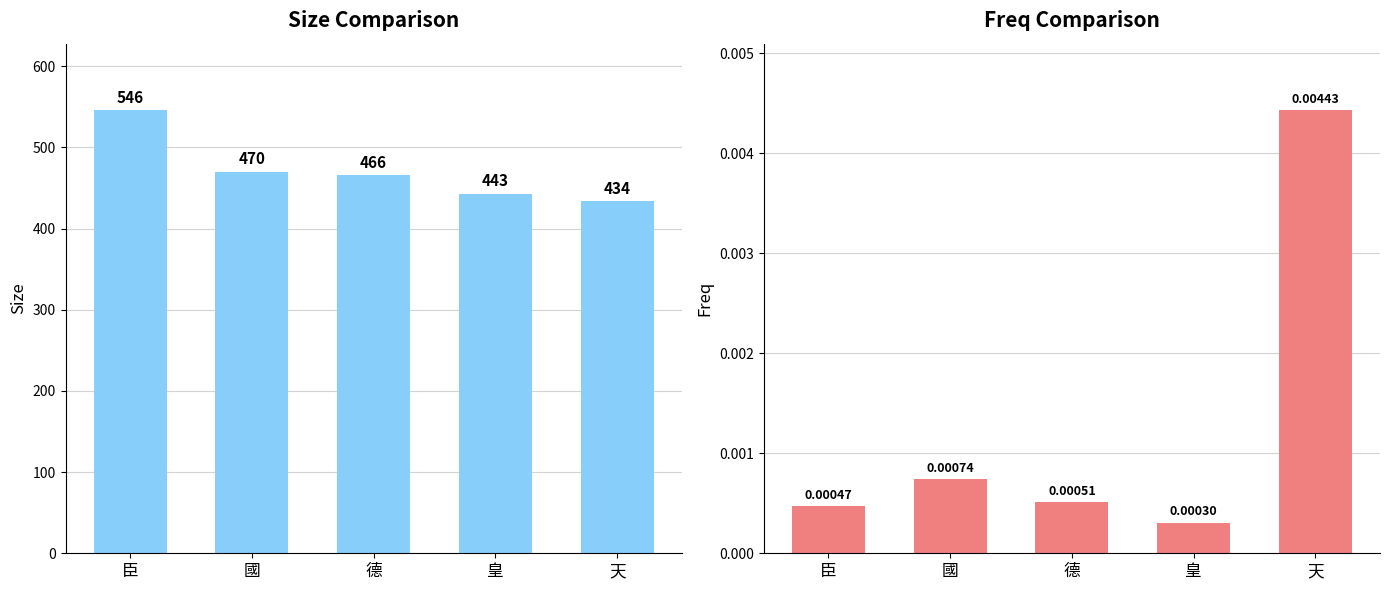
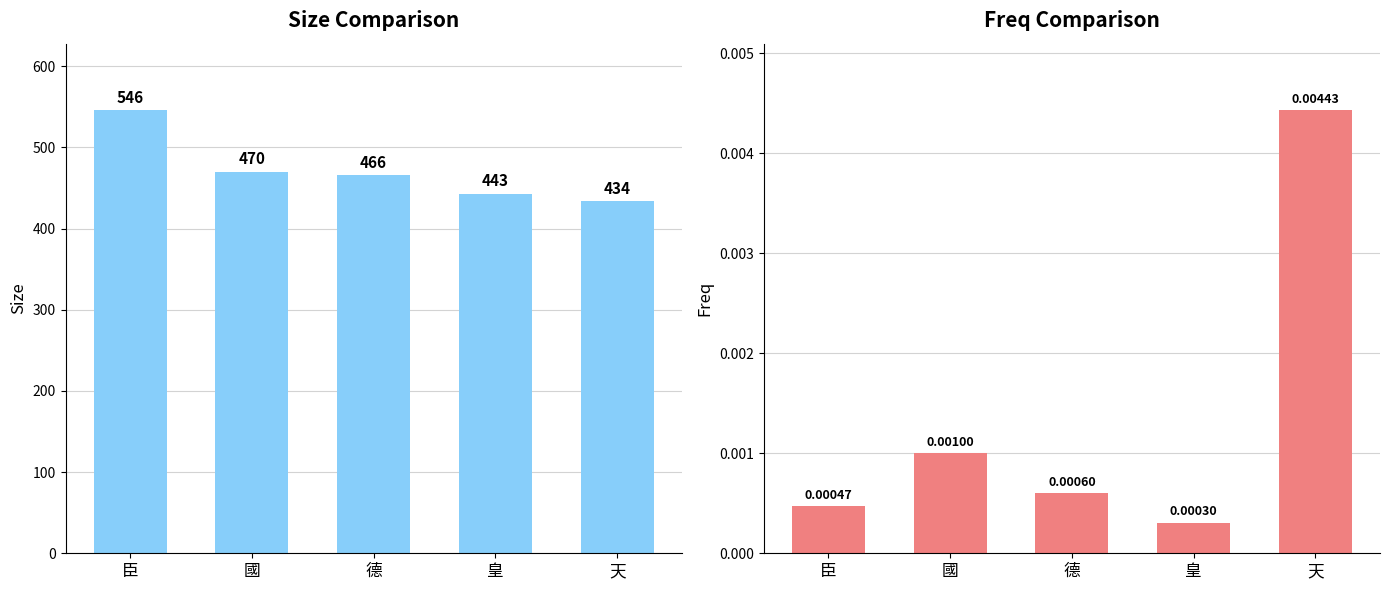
  {
    "Size Comparison": {
      "臣": 546,
      "國": 470,
      "德": 466,
      "皇": 443,
      "天": 434
    },
    "Freq Comparison": {
      "臣": 0.00047,
-     "國": 0.00074,
-     "德": 0.00051,
+     "國": 0.00100,
+     "德": 0.00060,
      "皇": 0.00030,
      "天": 0.00443
    }
  }
